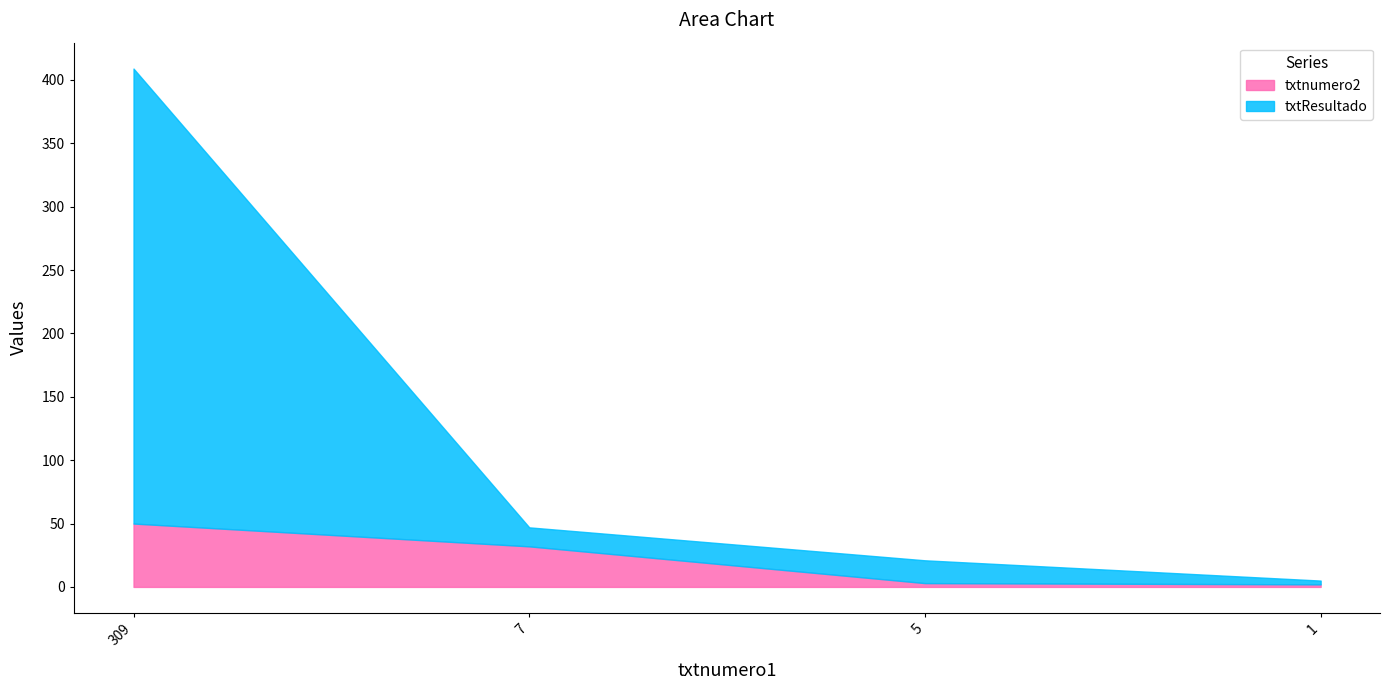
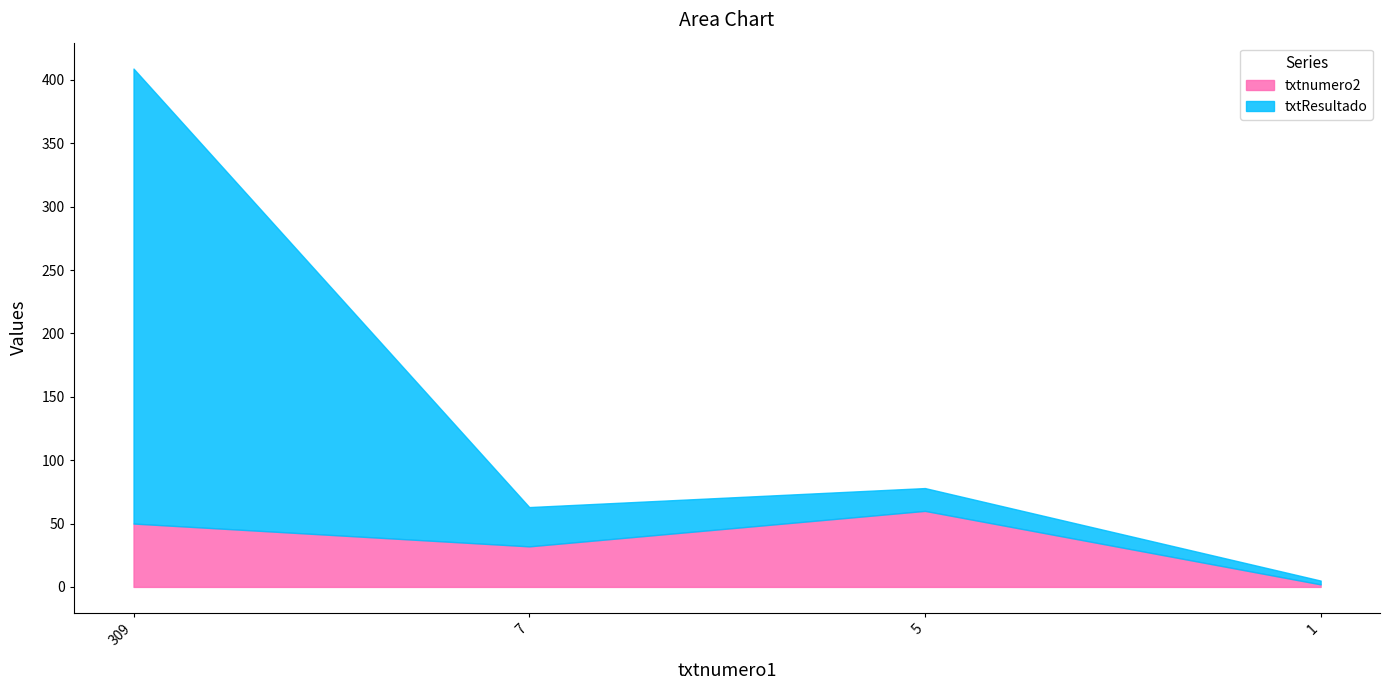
  {
    "txtnumero2": {
      "309": 50,
      "7": 32,
-     "5": 3,
+     "5": 60,
      "1": 2
    },
    "txtResultado": {
      "309": 359,
-     "7": 15,
+     "7": 31,
      "5": 18,
      "1": 3
    }
  }
